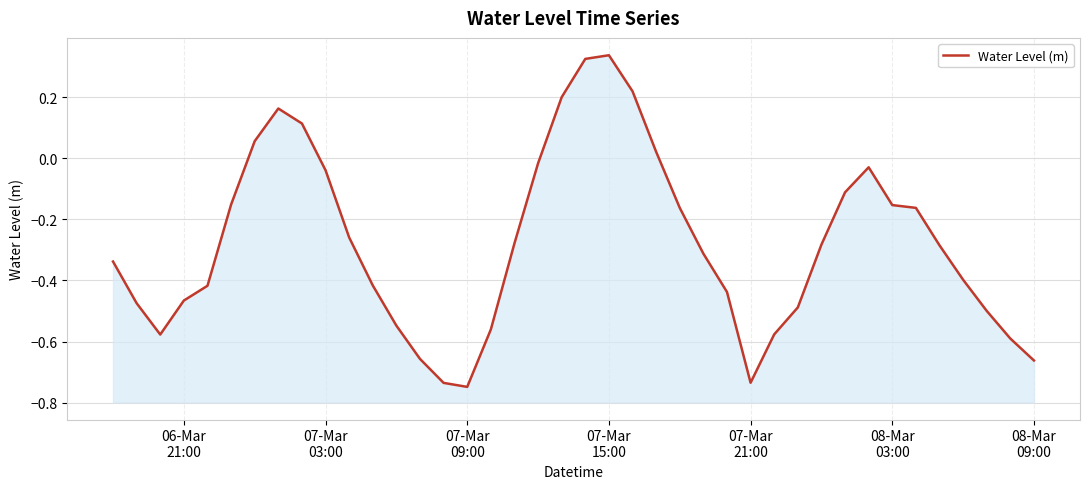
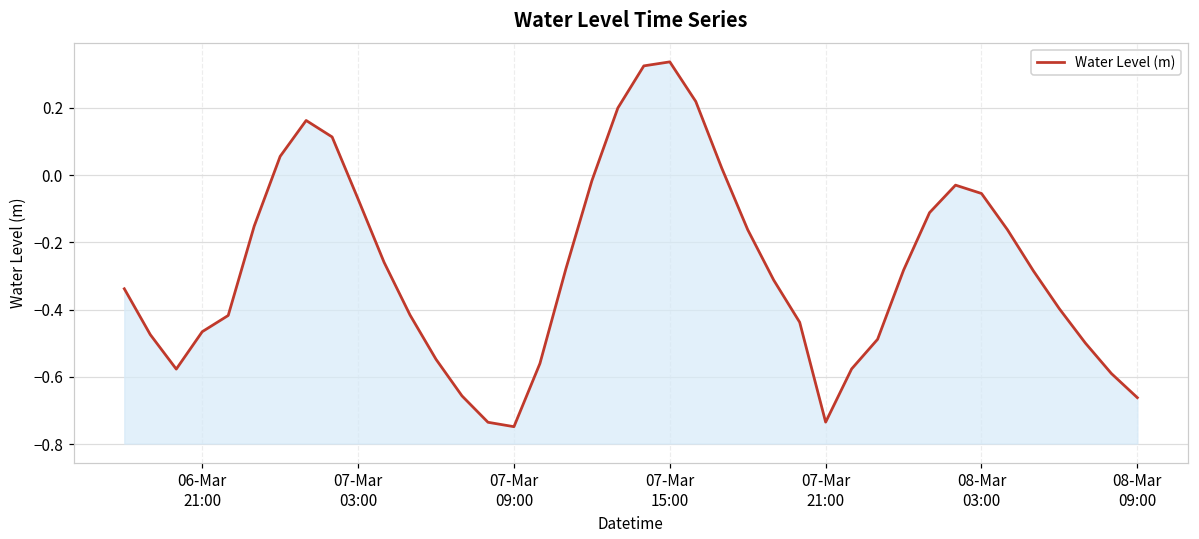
  {
    "06-Mar 21:00": -0.47,
-   "07-Mar 03:00": -0.04,
+   "07-Mar 03:00": -0.07,
    "07-Mar 09:00": -0.75,
    "07-Mar 15:00": 0.34,
    "07-Mar 21:00": -0.73,
-   "08-Mar 03:00": -0.15,
+   "08-Mar 03:00": -0.05,
    "08-Mar 09:00": -0.66
  }
